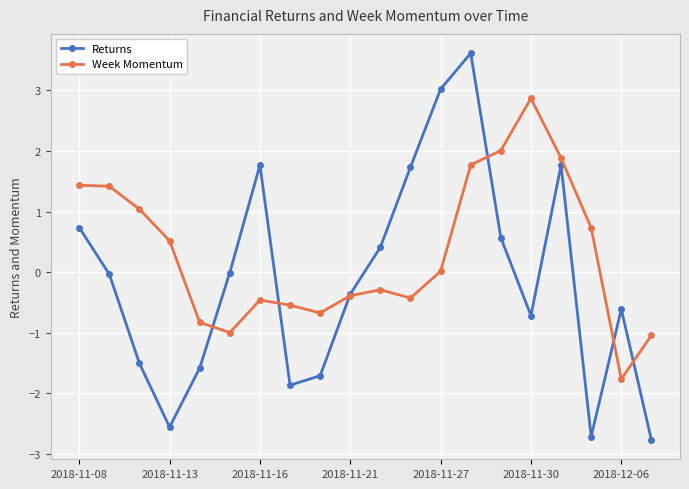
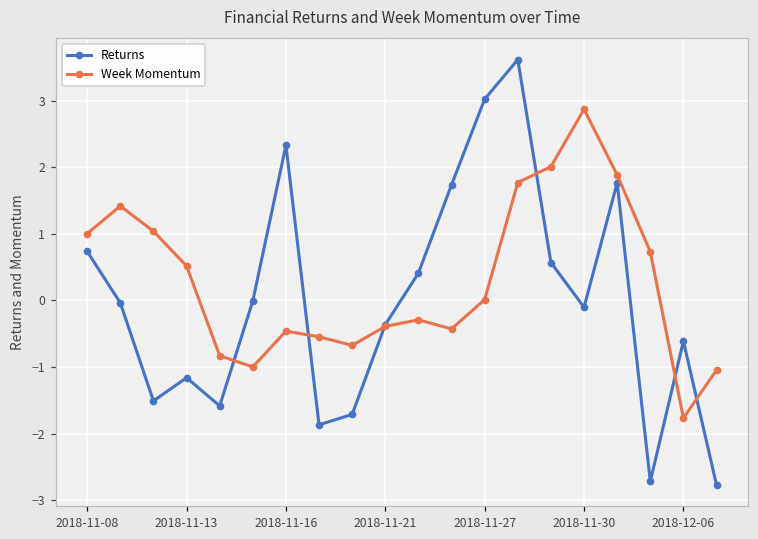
  {
    "Returns": {
      "2018-11-08": 0.7,
-     "2018-11-13": -2.6,
-     "2018-11-16": 1.8,
+     "2018-11-13": -1.2,
+     "2018-11-16": 2.3,
      "2018-11-27": 3.0,
-     "2018-11-30": -0.7,
+     "2018-11-30": -0.1,
      "2018-12-06": -0.6
    },
    "Week Momentum": {
-     "2018-11-08": 1.4,
+     "2018-11-08": 1.0,
      "2018-11-13": 0.5,
      "2018-11-16": -0.5,
      "2018-11-27": 0.0,
      "2018-11-30": 2.9,
      "2018-12-06": -1.8
    }
  }
